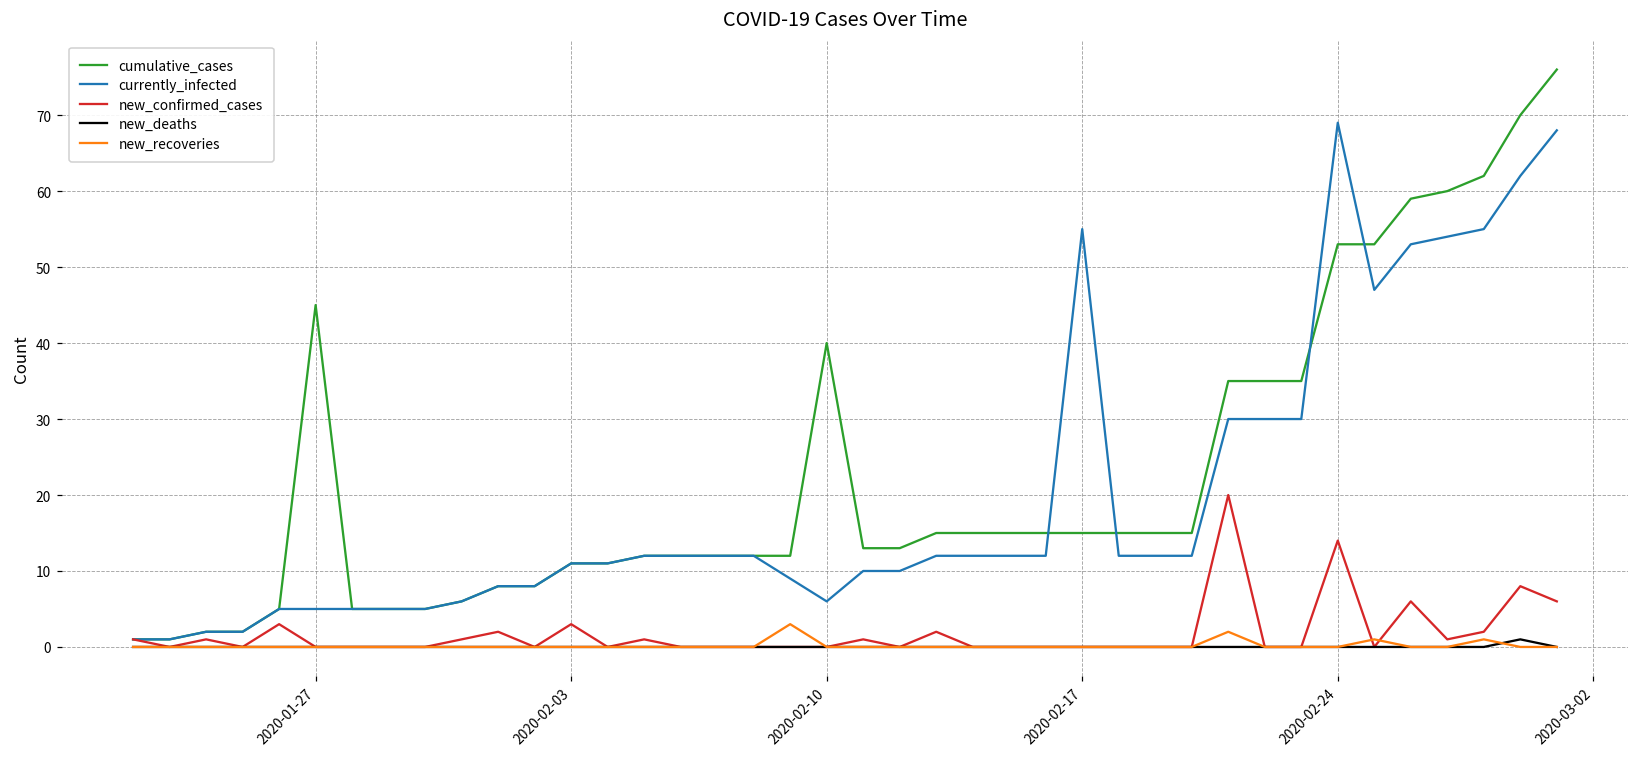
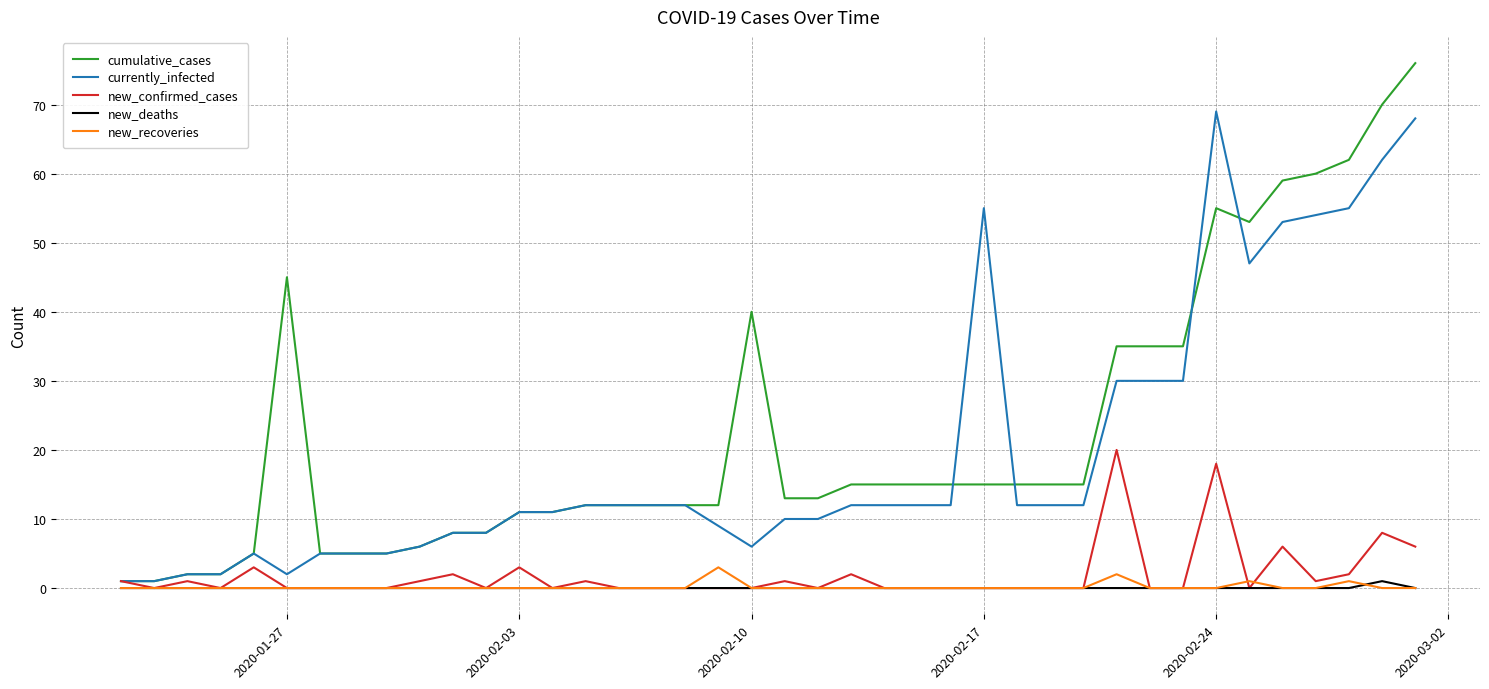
  {
    "cumulative_cases": {
      "2020-01-27": 45,
      "2020-02-10": 40,
      "2020-02-17": 15,
-     "2020-02-24": 53
+     "2020-02-24": 55
    },
    "currently_infected": {
-     "2020-01-27": 5,
+     "2020-01-27": 2,
      "2020-02-10": 6,
      "2020-02-17": 55,
      "2020-02-24": 69
    },
    "new_confirmed_cases": {
      "2020-02-03": 3,
-     "2020-02-24": 14
+     "2020-02-24": 18
    }
  }
